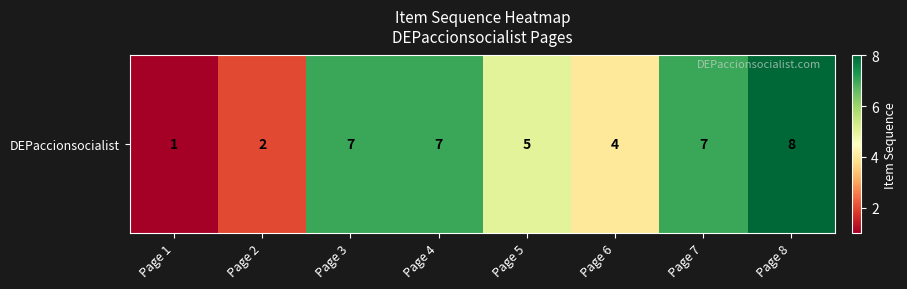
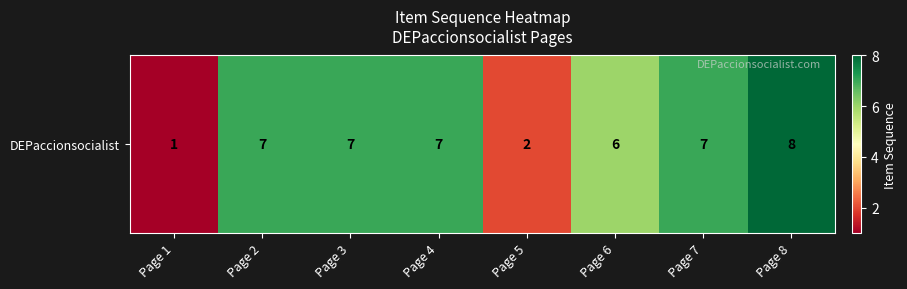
  {
    "DEPaccionsocialist": {
      "Page 1": 1,
-     "Page 2": 2,
+     "Page 2": 7,
      "Page 3": 7,
      "Page 4": 7,
-     "Page 5": 5,
-     "Page 6": 4,
+     "Page 5": 2,
+     "Page 6": 6,
      "Page 7": 7
    }
  }
